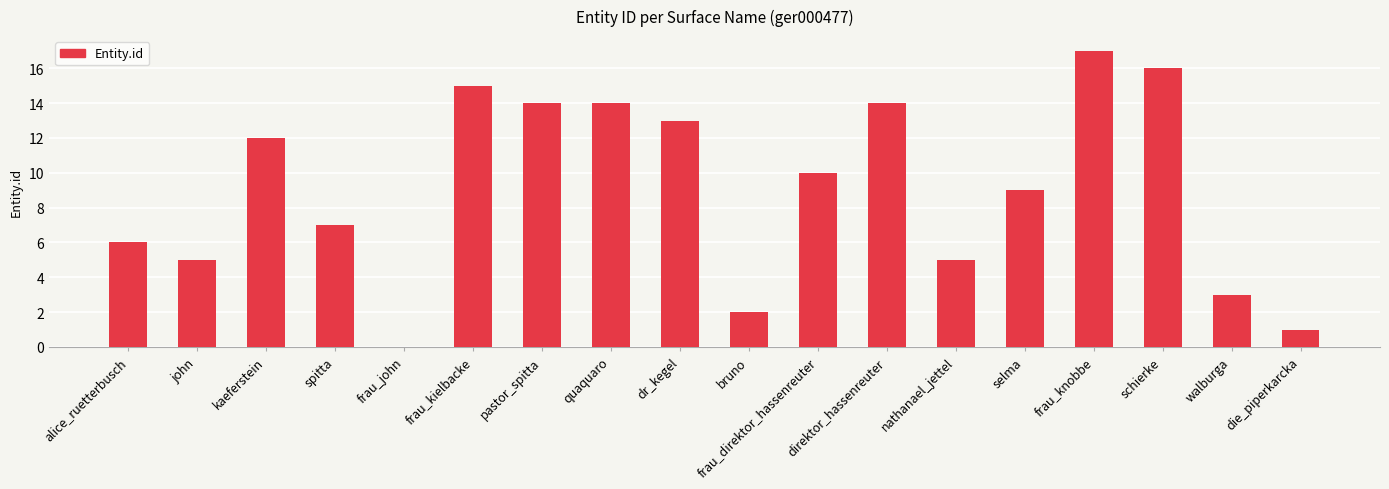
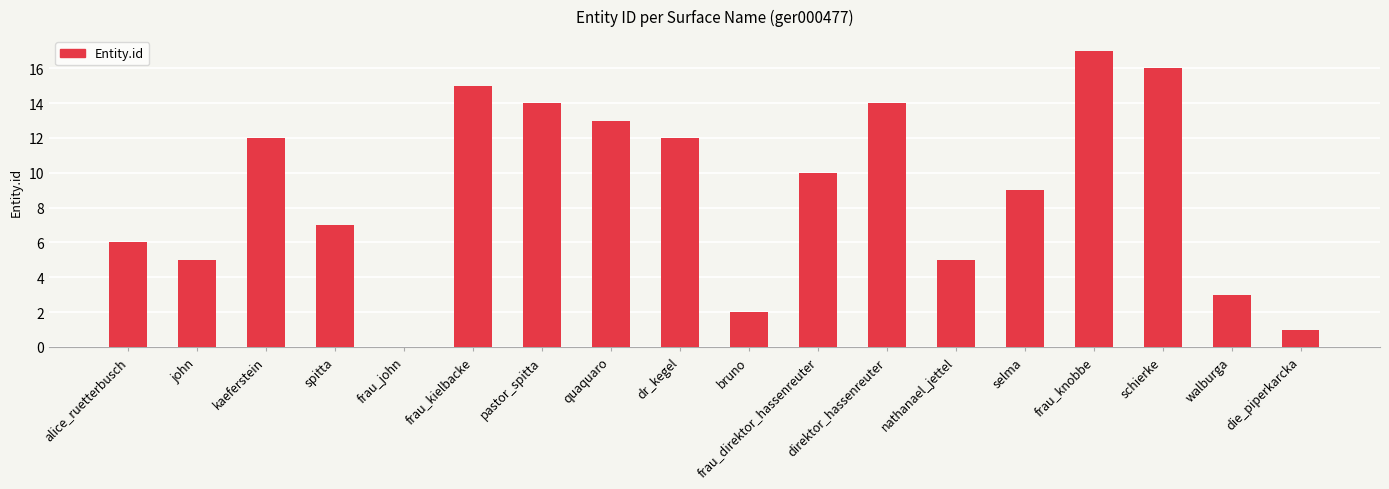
  {
    "alice_ruetterbusch": 6,
    "john": 5,
    "kaeferstein": 12,
    "spitta": 7,
    "frau_john": 0,
    "frau_kielbacke": 15,
    "pastor_spitta": 14,
-   "quaquaro": 14,
-   "dr_kegel": 13,
+   "quaquaro": 13,
+   "dr_kegel": 12,
    "bruno": 2,
    "frau_direktor_hassenreuter": 10,
    "direktor_hassenreuter": 14,
    "nathanael_jettel": 5,
    "selma": 9,
    "frau_knobbe": 17,
    "schierke": 16,
    "walburga": 3,
    "die_piperkarcka": 1
  }
